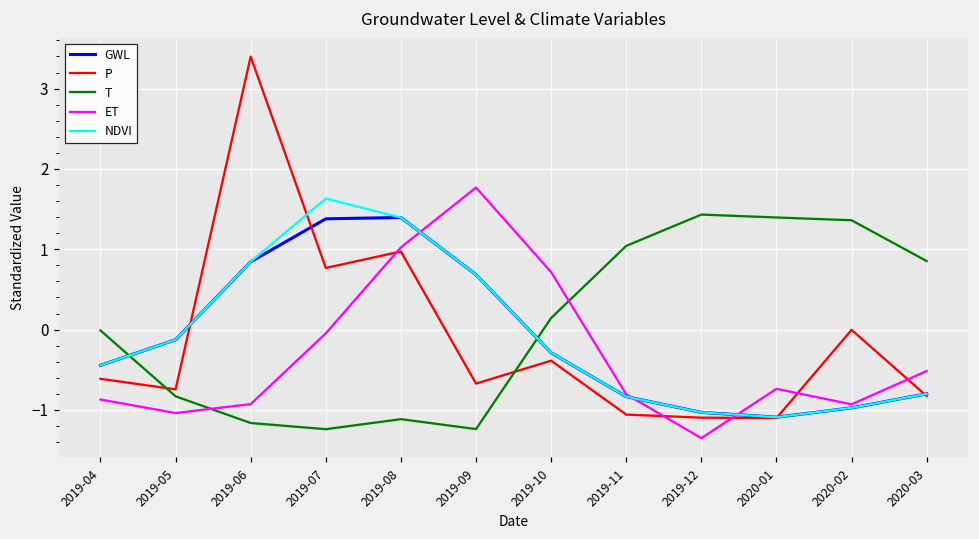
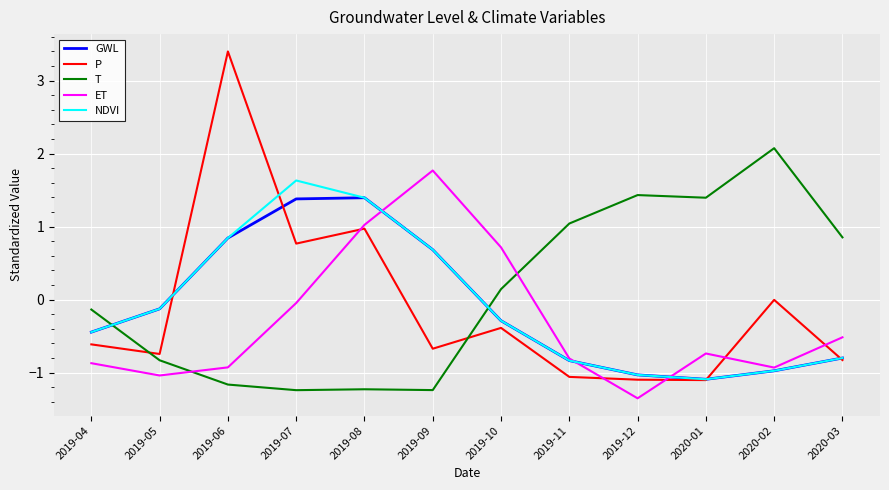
  {
    "GWL": {
      "2019-07": 1.4
    },
    "P": {
      "2019-04": -0.6,
      "2019-05": -0.7,
      "2019-06": 3.4,
      "2019-07": 0.8,
      "2019-08": 1.0,
      "2019-09": -0.7,
      "2019-10": -0.4,
      "2019-11": -1.1,
      "2019-12": -1.1,
      "2020-02": 0.0
    },
    "T": {
-     "2019-04": 0.0,
+     "2019-04": -0.1,
      "2019-05": -0.8,
      "2019-06": -1.2,
      "2019-07": -1.2,
-     "2019-08": -1.1,
+     "2019-08": -1.2,
      "2019-09": -1.2,
      "2019-10": 0.1,
      "2019-11": 1.0,
      "2019-12": 1.4,
      "2020-01": 1.4,
-     "2020-02": 1.4,
+     "2020-02": 2.1,
      "2020-03": 0.9
    },
    "ET": {
      "2019-04": -0.9,
      "2019-05": -1.0,
      "2019-06": -0.9,
      "2019-07": 0.0,
      "2019-08": 1.0,
      "2019-09": 1.8,
      "2019-10": 0.7,
      "2019-12": -1.4,
      "2020-01": -0.7,
      "2020-02": -0.9,
      "2020-03": -0.5
    },
    "NDVI": {
      "2019-07": 1.6
    }
  }
